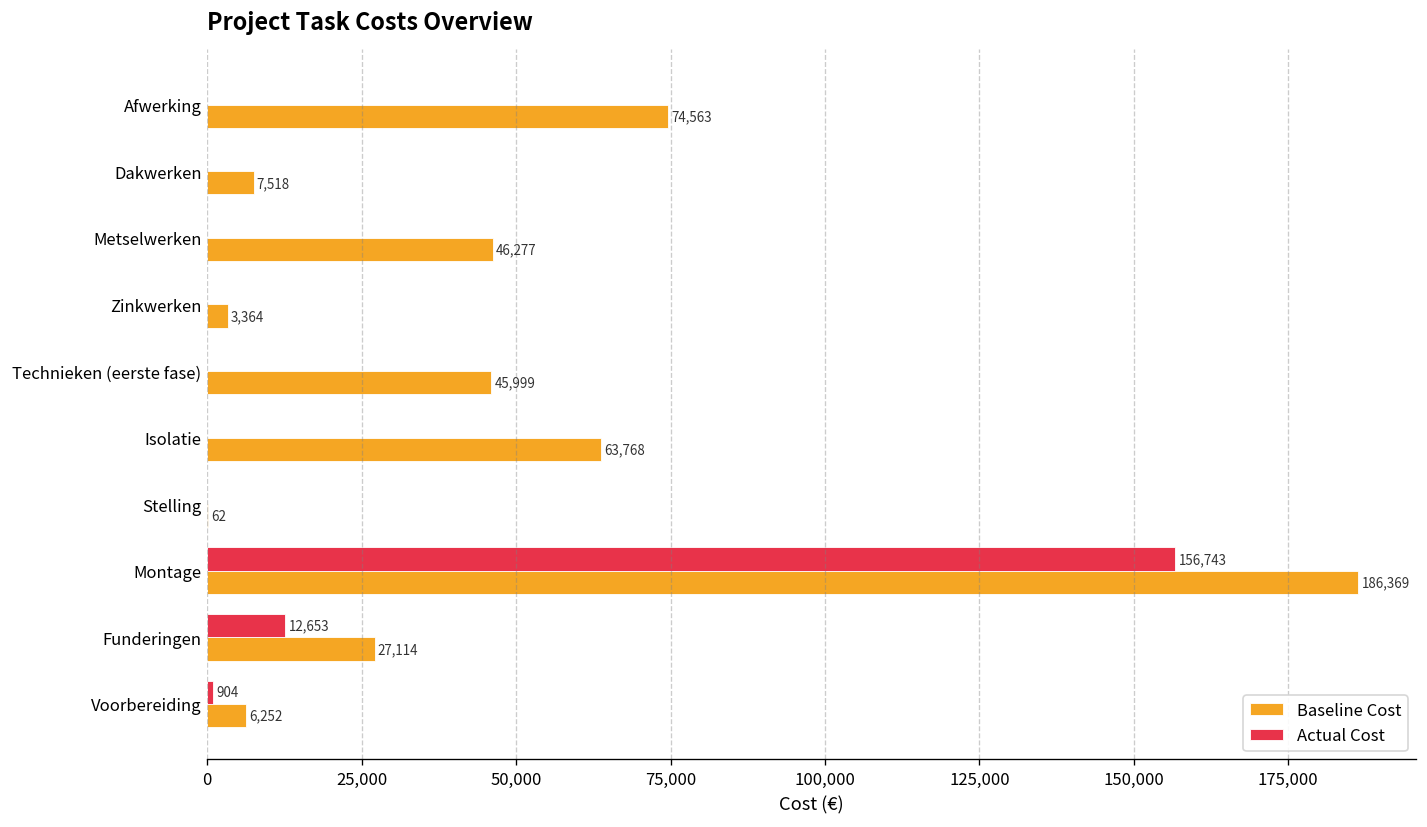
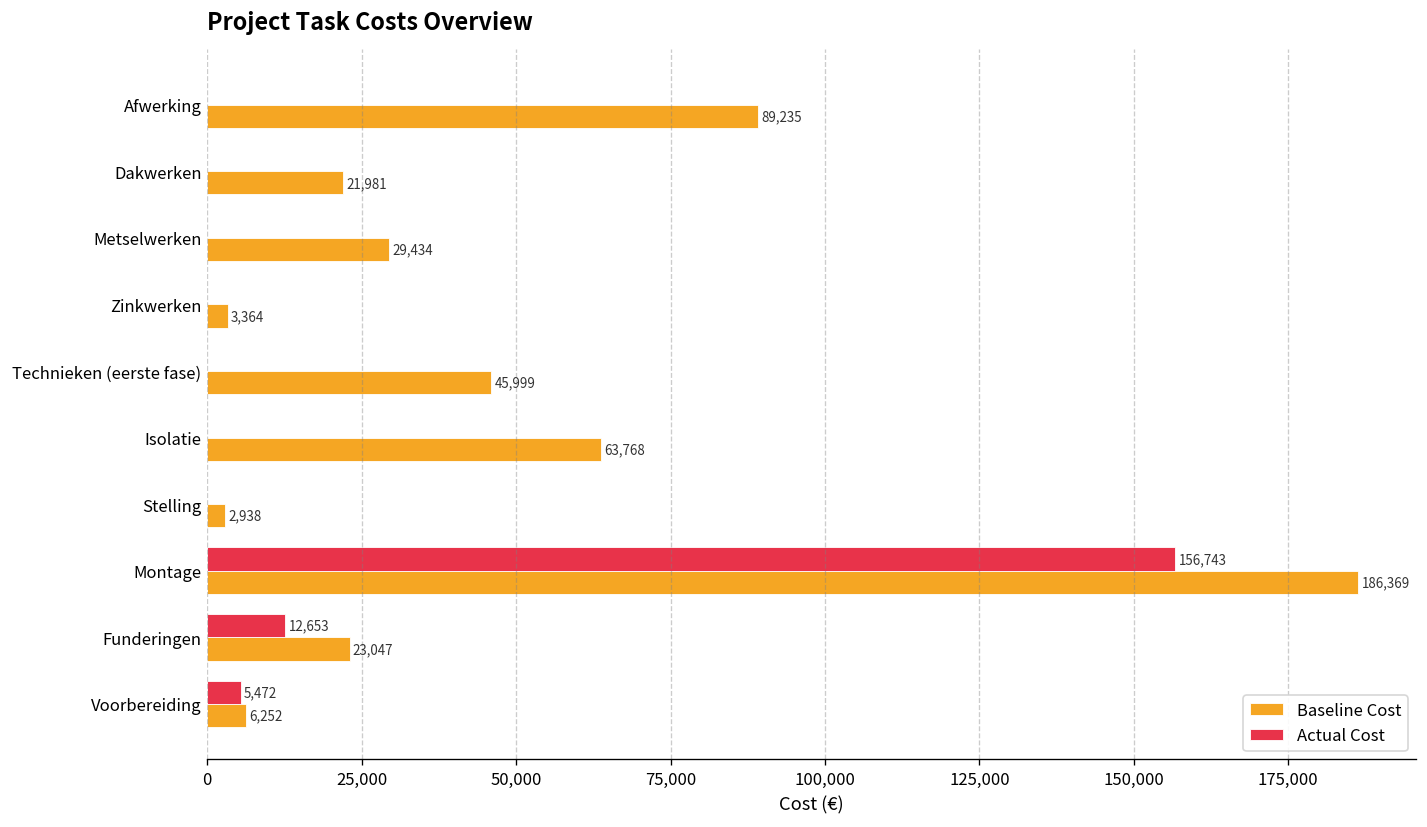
  {
    "Baseline Cost": {
-     "Afwerking": "74,563",
-     "Dakwerken": "7,518",
-     "Metselwerken": "46,277",
+     "Afwerking": "89,235",
+     "Dakwerken": "21,981",
+     "Metselwerken": "29,434",
      "Zinkwerken": "3,364",
      "Technieken (eerste fase)": "45,999",
      "Isolatie": "63,768",
-     "Stelling": "62",
+     "Stelling": "2,938",
      "Montage": "186,369",
-     "Funderingen": "27,114",
+     "Funderingen": "23,047",
      "Voorbereiding": "6,252"
    },
    "Actual Cost": {
      "Montage": "156,743",
      "Funderingen": "12,653",
-     "Voorbereiding": "904"
+     "Voorbereiding": "5,472"
    }
  }
